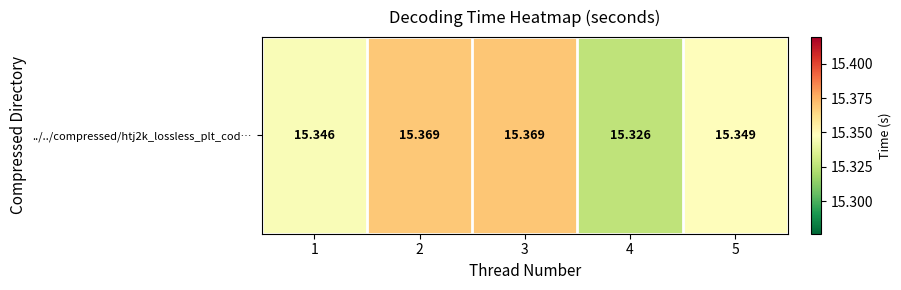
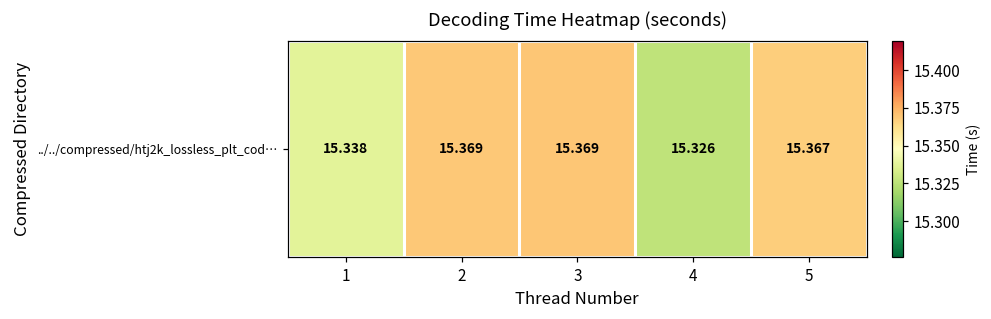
  {
    "../../compressed/htj2k_lossless_plt_cod…": {
-     "1": 15.346,
+     "1": 15.338,
      "2": 15.369,
      "3": 15.369,
      "4": 15.326,
-     "5": 15.349
+     "5": 15.367
    }
  }
